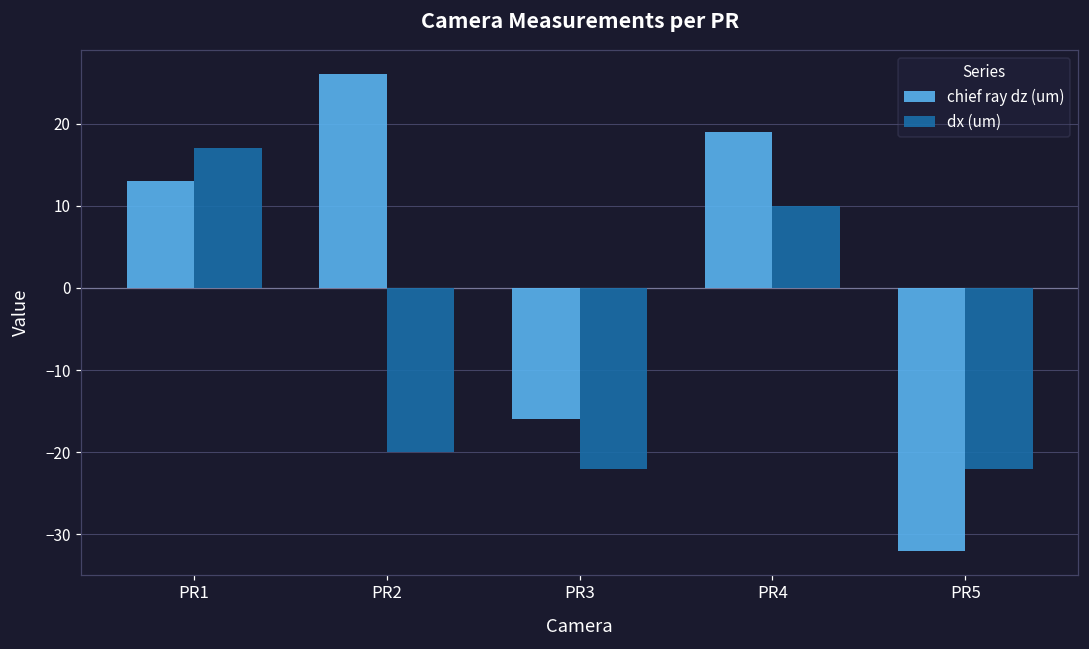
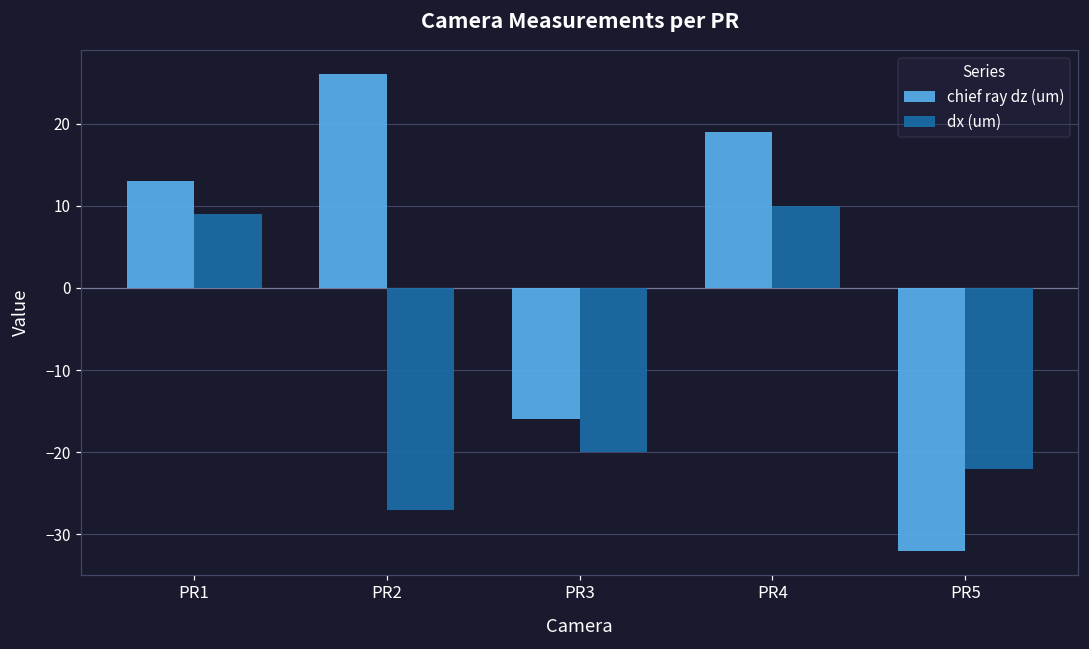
  {
    "chief ray dz (um)": {
      "PR1": 13,
      "PR2": 26,
      "PR3": -16,
      "PR4": 19,
      "PR5": -32
    },
    "dx (um)": {
-     "PR1": 17,
-     "PR2": -20,
-     "PR3": -22,
+     "PR1": 9,
+     "PR2": -27,
+     "PR3": -20,
      "PR4": 10,
      "PR5": -22
    }
  }
